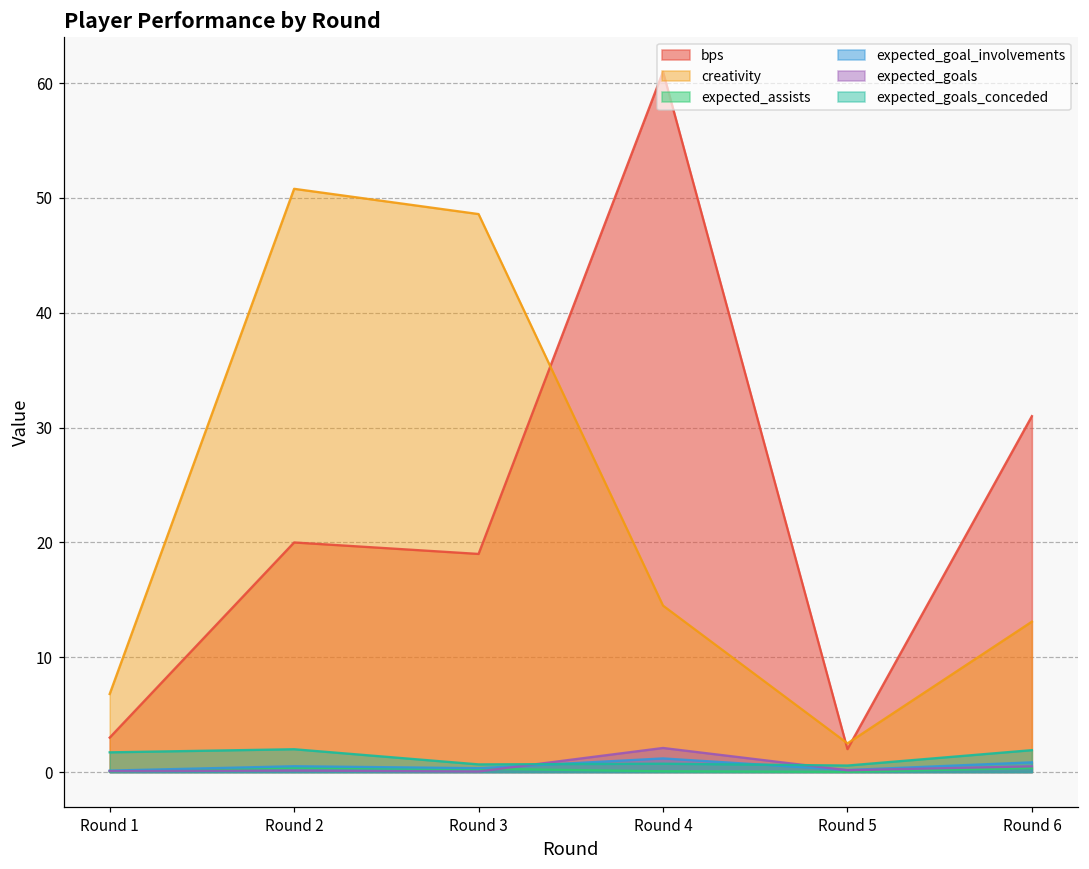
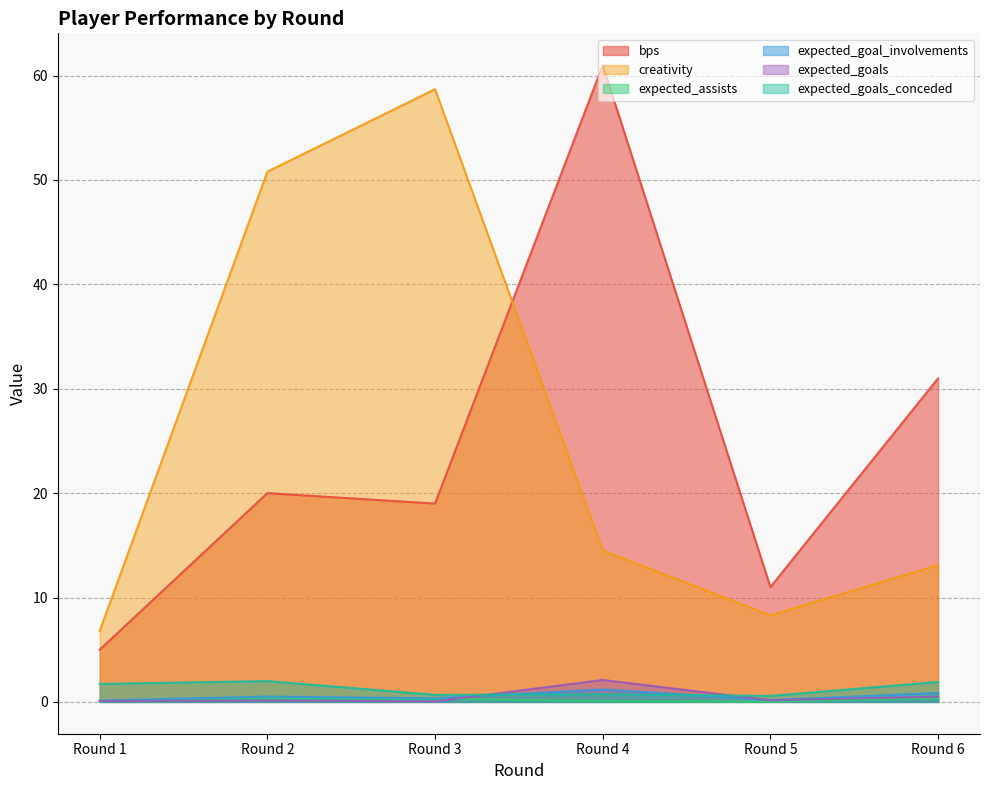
  {
    "bps": {
-     "Round 1": 3,
+     "Round 1": 5,
      "Round 2": 20,
      "Round 3": 19,
-     "Round 5": 2,
+     "Round 5": 11,
      "Round 6": 31
    },
    "creativity": {
      "Round 1": 6.8,
      "Round 2": 50.8,
-     "Round 3": 48.6,
+     "Round 3": 58.7,
      "Round 4": 14.5,
-     "Round 5": 2.5,
+     "Round 5": 8.3,
      "Round 6": 13.1
    },
    "expected_goals": {
      "Round 2": 0.1,
      "Round 4": 2.1
    }
  }
